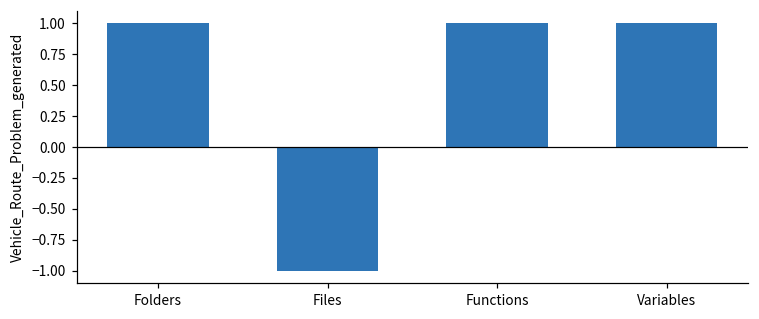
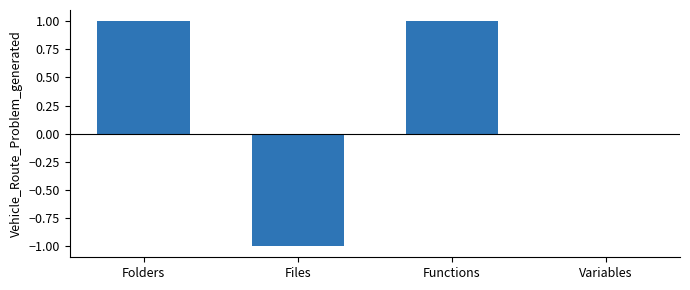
  {
    "Folders": 1,
    "Files": -1,
    "Functions": 1,
-   "Variables": 1
+   "Variables": 0
  }
